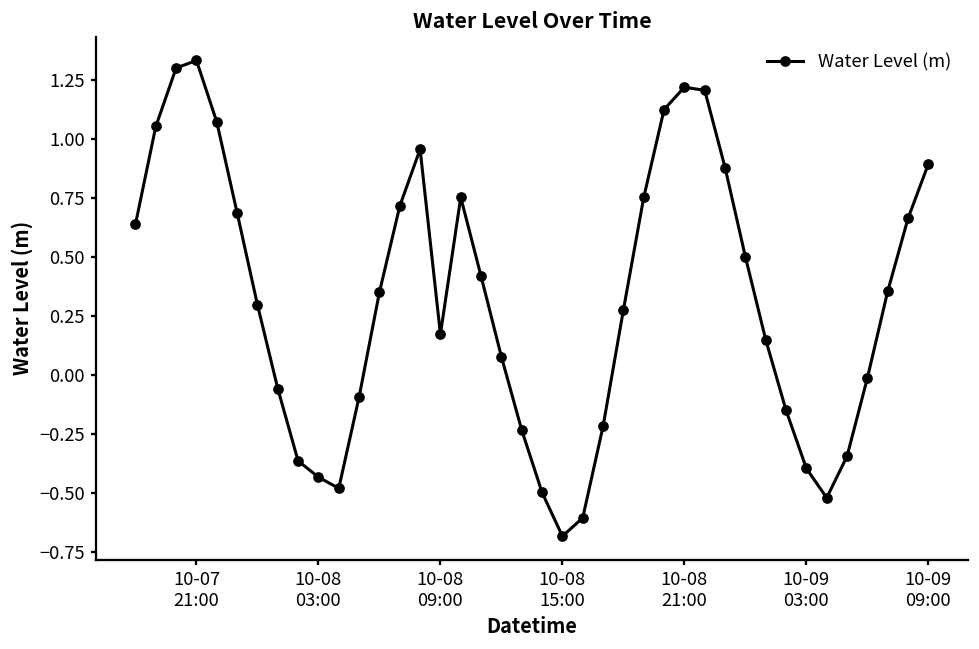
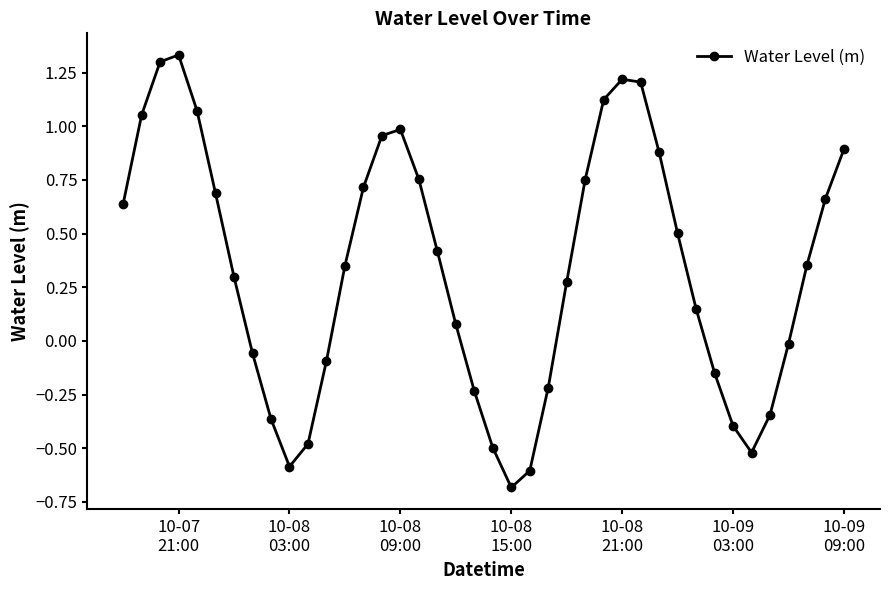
  {
    "10-07 21:00": 1.33,
-   "10-08 03:00": -0.43,
-   "10-08 09:00": 0.17,
+   "10-08 03:00": -0.59,
+   "10-08 09:00": 0.99,
    "10-08 15:00": -0.68,
    "10-08 21:00": 1.22,
    "10-09 03:00": -0.40,
    "10-09 09:00": 0.89
  }
